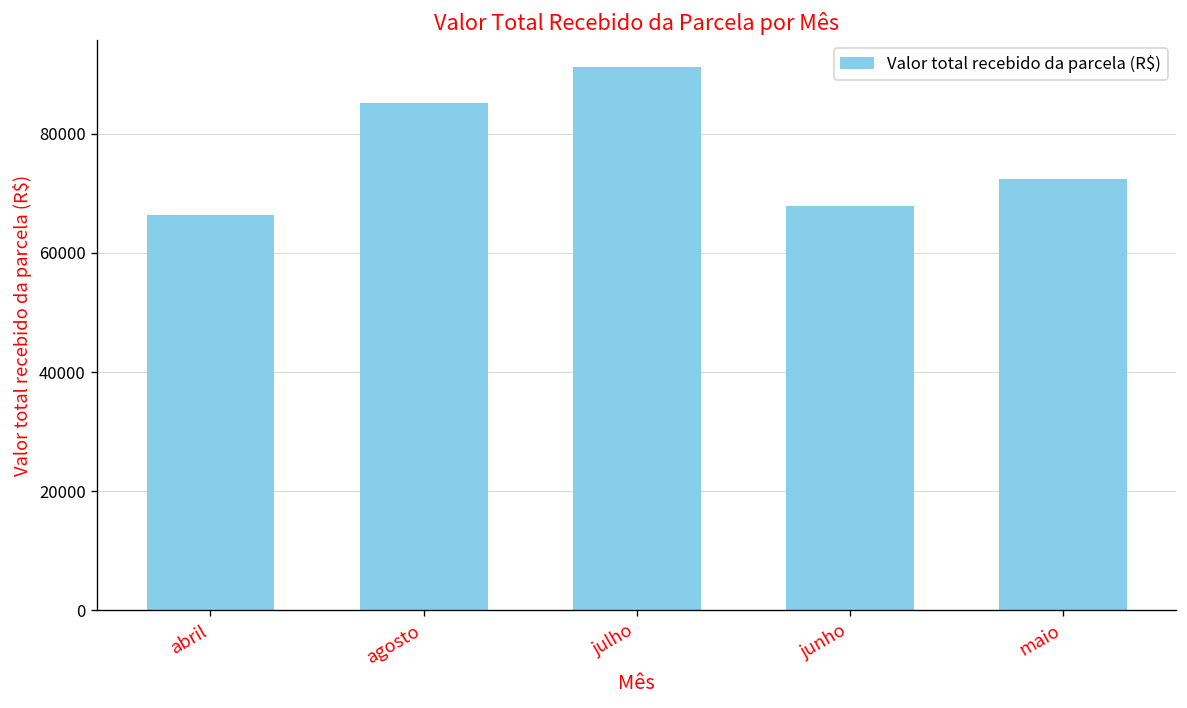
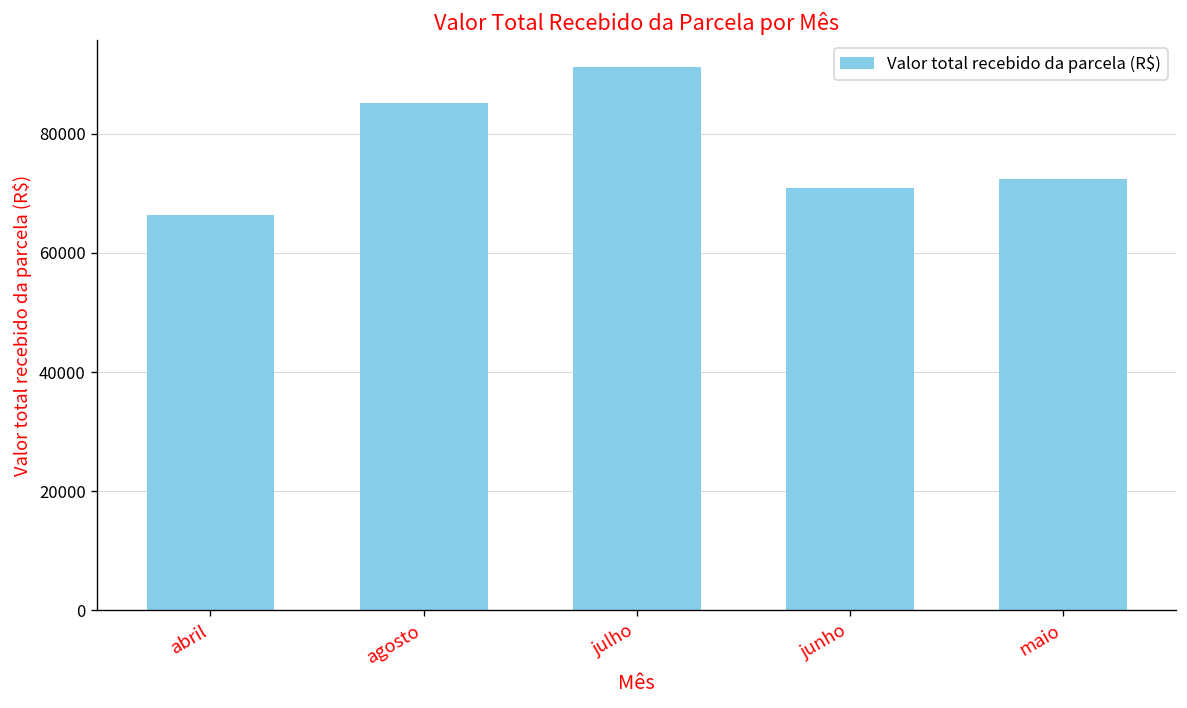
  {
    "abril": 66000,
    "agosto": 85000,
    "julho": 91000,
-   "junho": 68000,
+   "junho": 71000,
    "maio": 72000
  }
